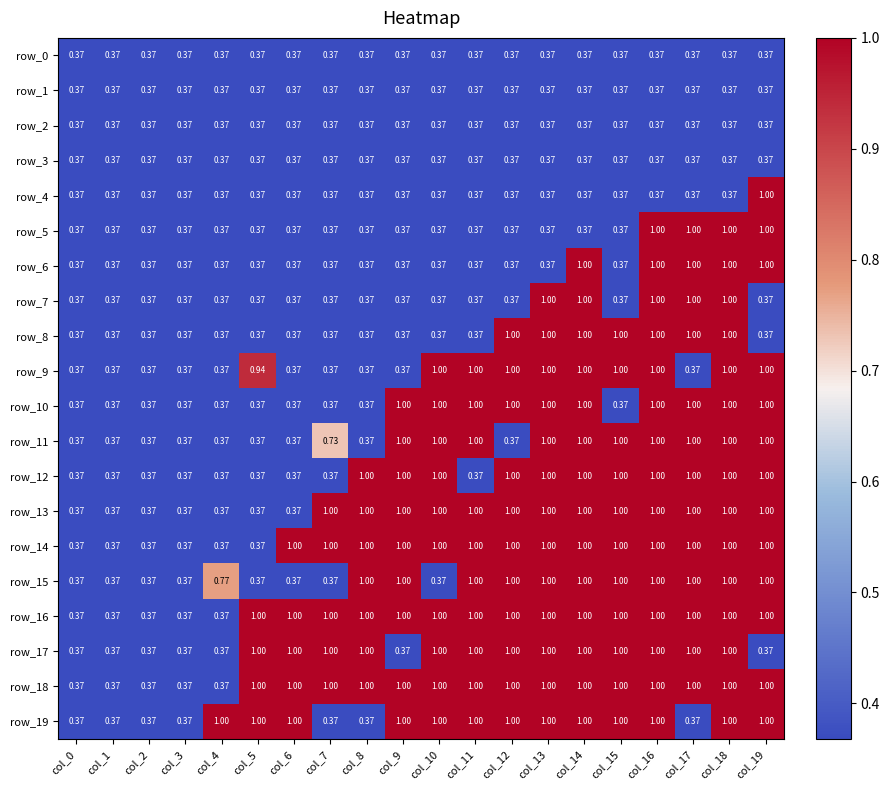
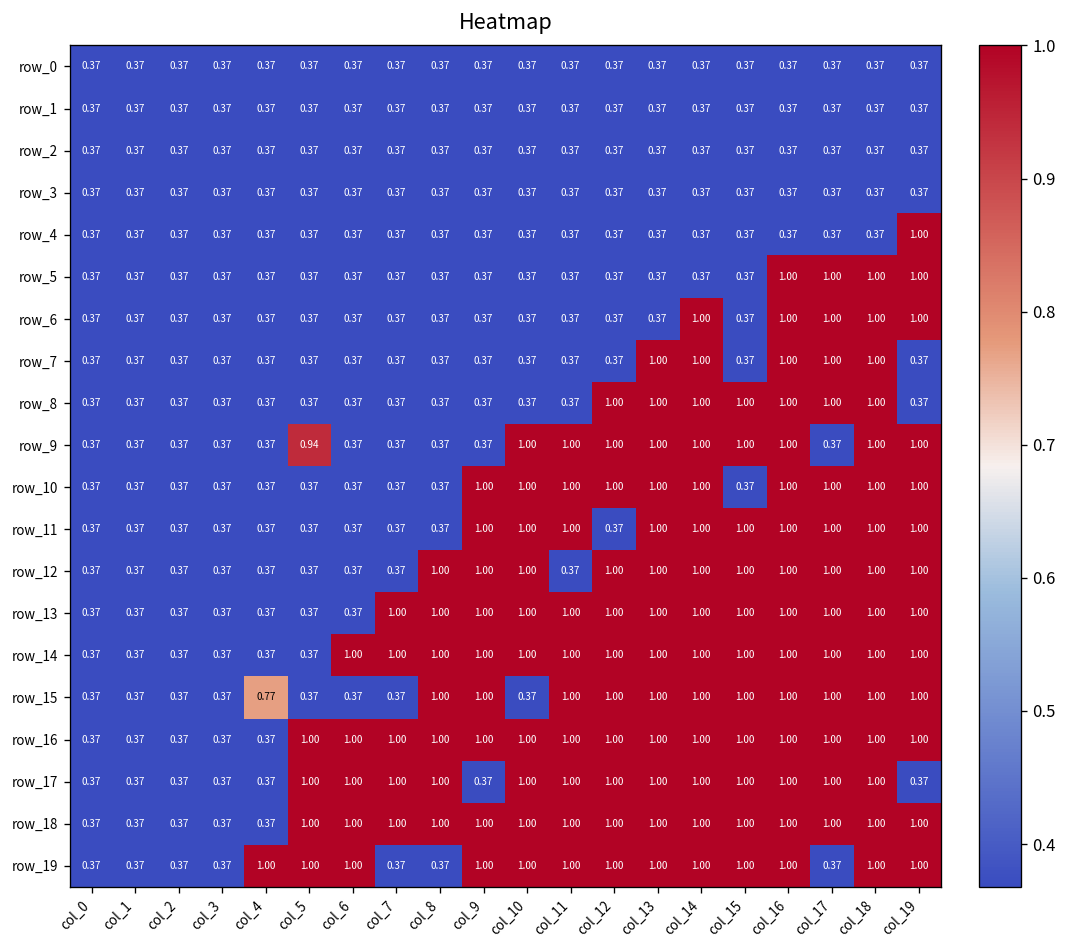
  {
    "row_11": {
      "col_0": 0.37,
      "col_1": 0.37,
      "col_2": 0.37,
      "col_3": 0.37,
      "col_4": 0.37,
      "col_5": 0.37,
      "col_6": 0.37,
-     "col_7": 0.73,
+     "col_7": 0.37,
      "col_8": 0.37,
      "col_9": 1.00,
      "col_10": 1.00,
      "col_11": 1.00,
      "col_12": 0.37,
      "col_13": 1.00,
      "col_14": 1.00,
      "col_15": 1.00,
      "col_16": 1.00,
      "col_17": 1.00,
      "col_18": 1.00,
      "col_19": 1.00
    }
  }
